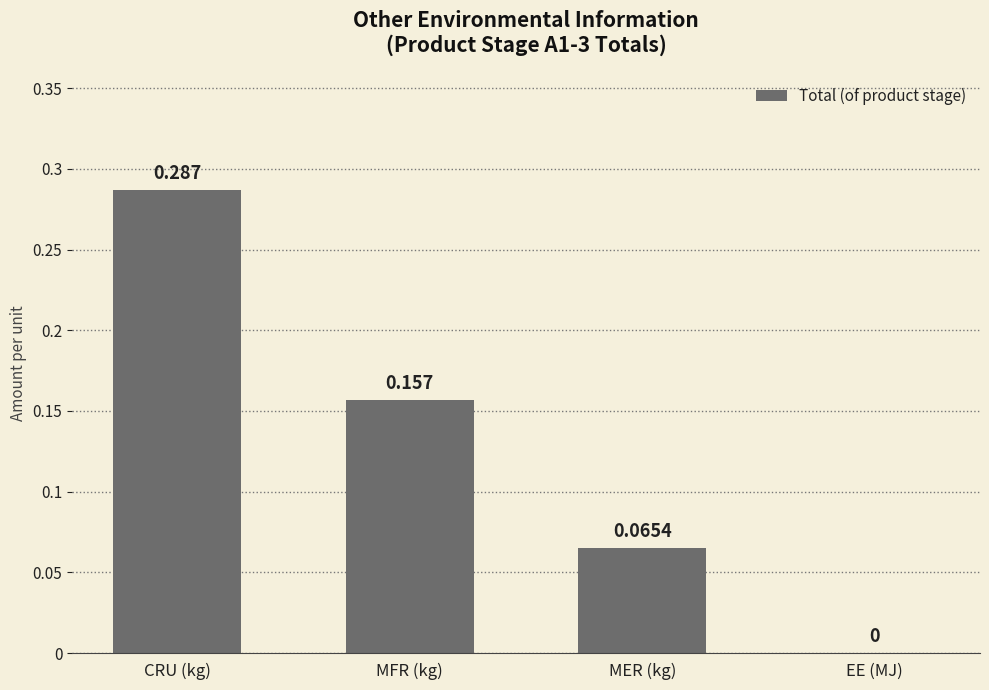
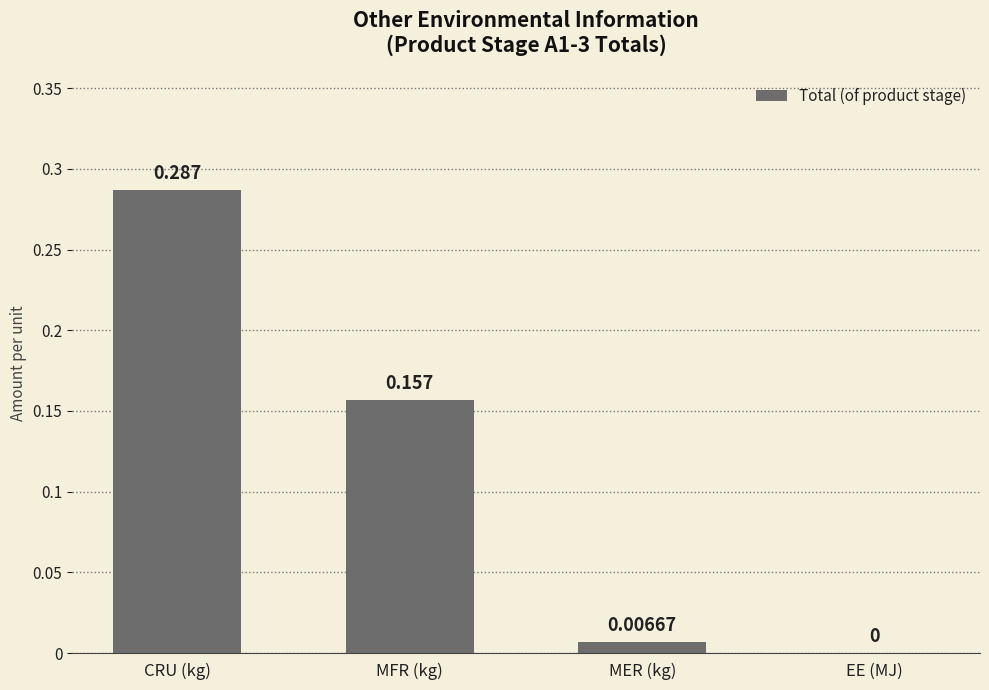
  {
    "CRU (kg)": 0.287,
    "MFR (kg)": 0.157,
-   "MER (kg)": 0.0654,
+   "MER (kg)": 0.00667,
    "EE (MJ)": 0
  }
